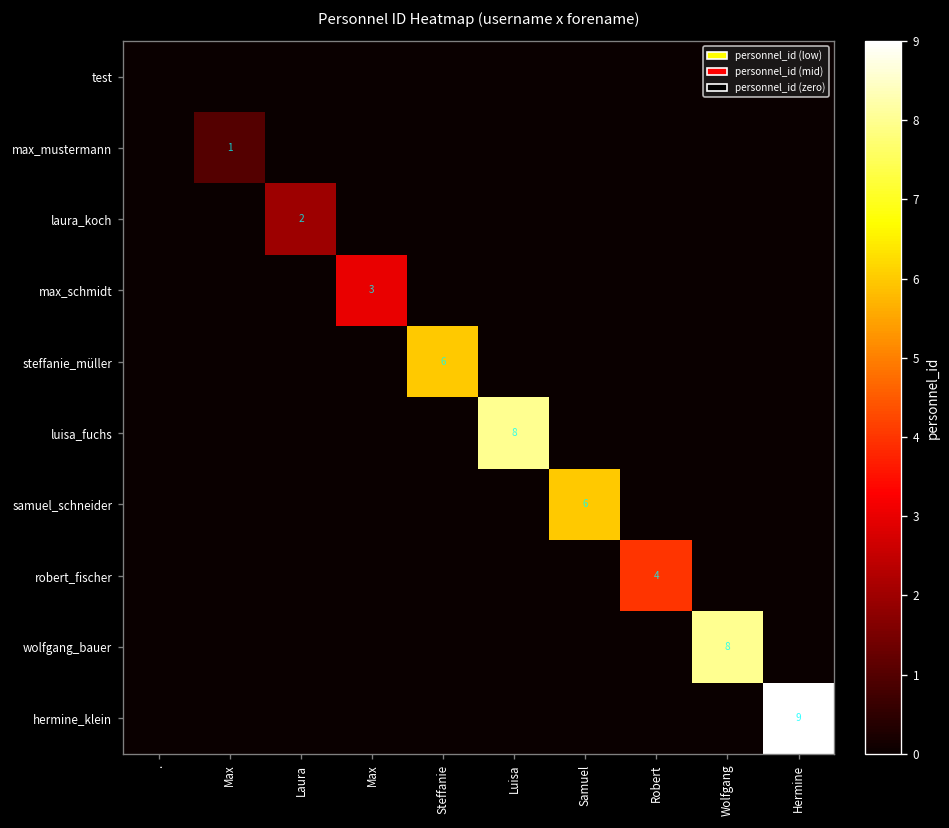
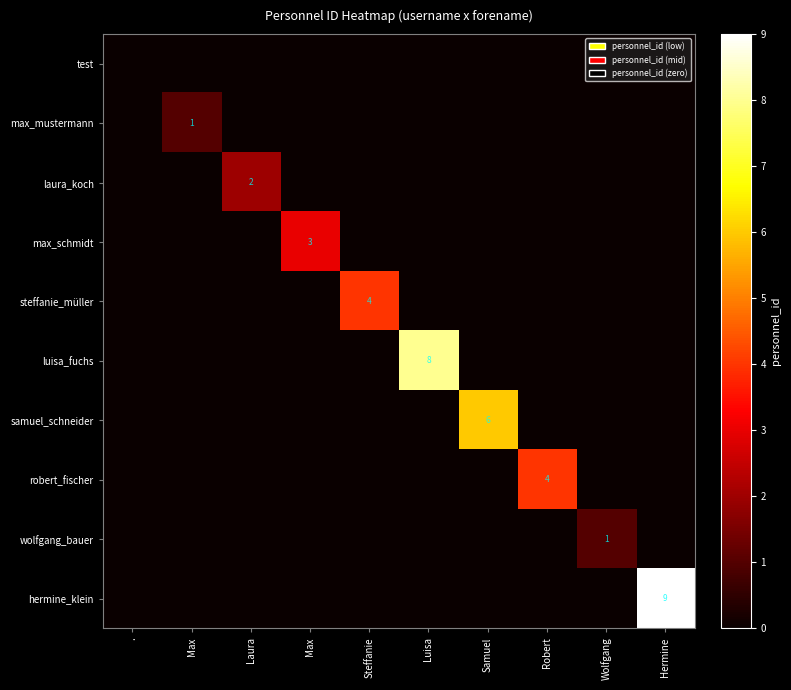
  {
    "laura_koch": {
      "Laura": 2
    },
    "steffanie_müller": {
-     "Steffanie": 6
+     "Steffanie": 4
    },
    "luisa_fuchs": {
      "Luisa": 8
    },
    "samuel_schneider": {
      "Samuel": 6
    },
    "robert_fischer": {
      "Robert": 4
    },
    "wolfgang_bauer": {
-     "Wolfgang": 8
+     "Wolfgang": 1
    },
    "hermine_klein": {
      "Hermine": 9
    }
  }
